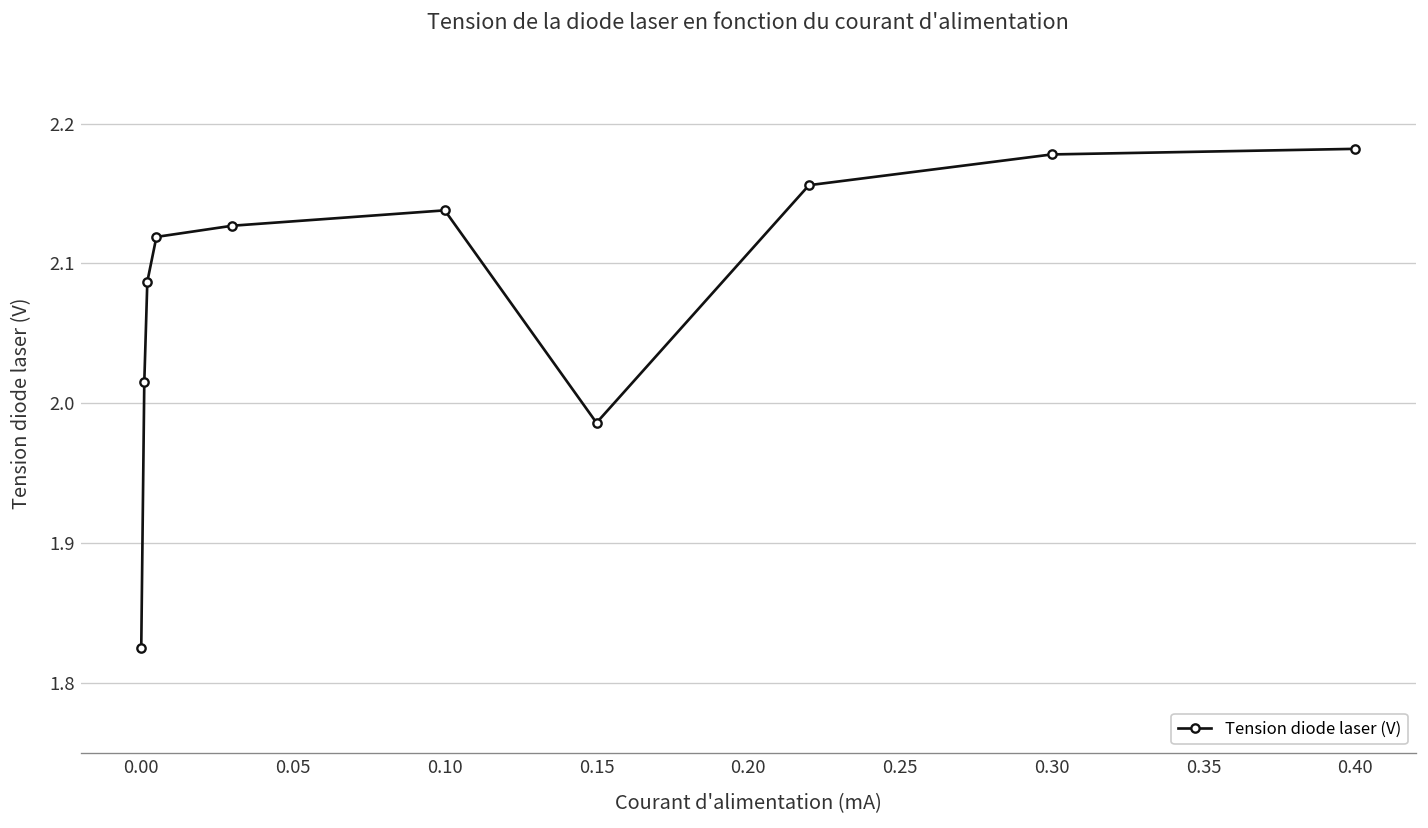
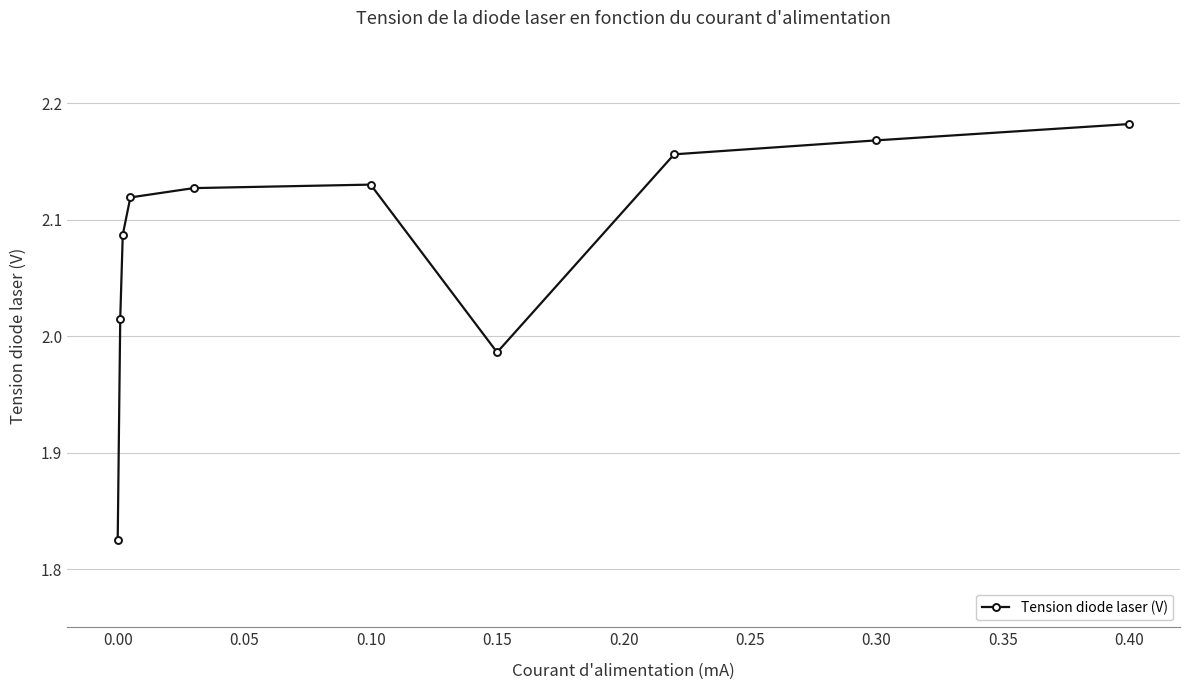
  {
    "0.00": 1.825,
-   "0.10": 2.138,
+   "0.10": 2.130,
    "0.15": 1.986,
-   "0.30": 2.178,
+   "0.30": 2.168,
    "0.40": 2.182
  }
